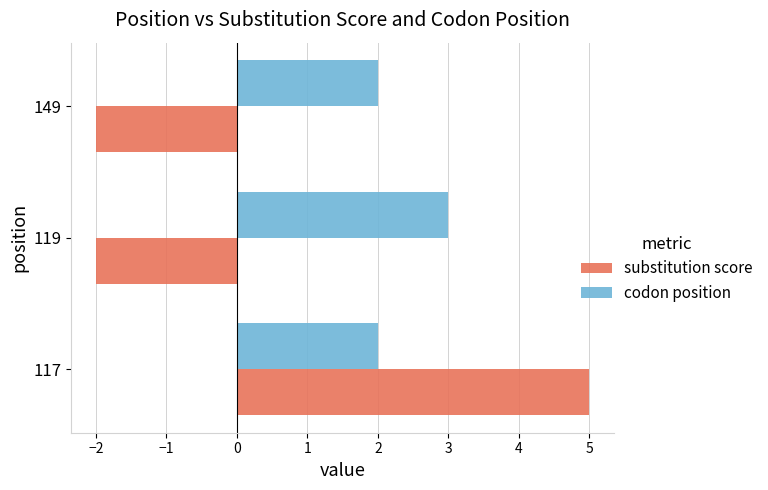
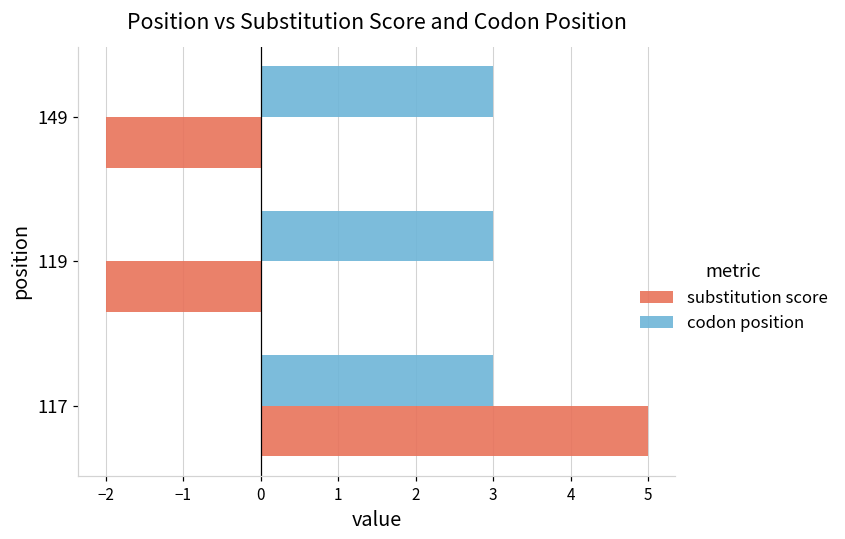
  {
    "substitution score": {
      "149": -2,
      "119": -2,
      "117": 5
    },
    "codon position": {
-     "149": 2,
+     "149": 3,
      "119": 3,
-     "117": 2
+     "117": 3
    }
  }
